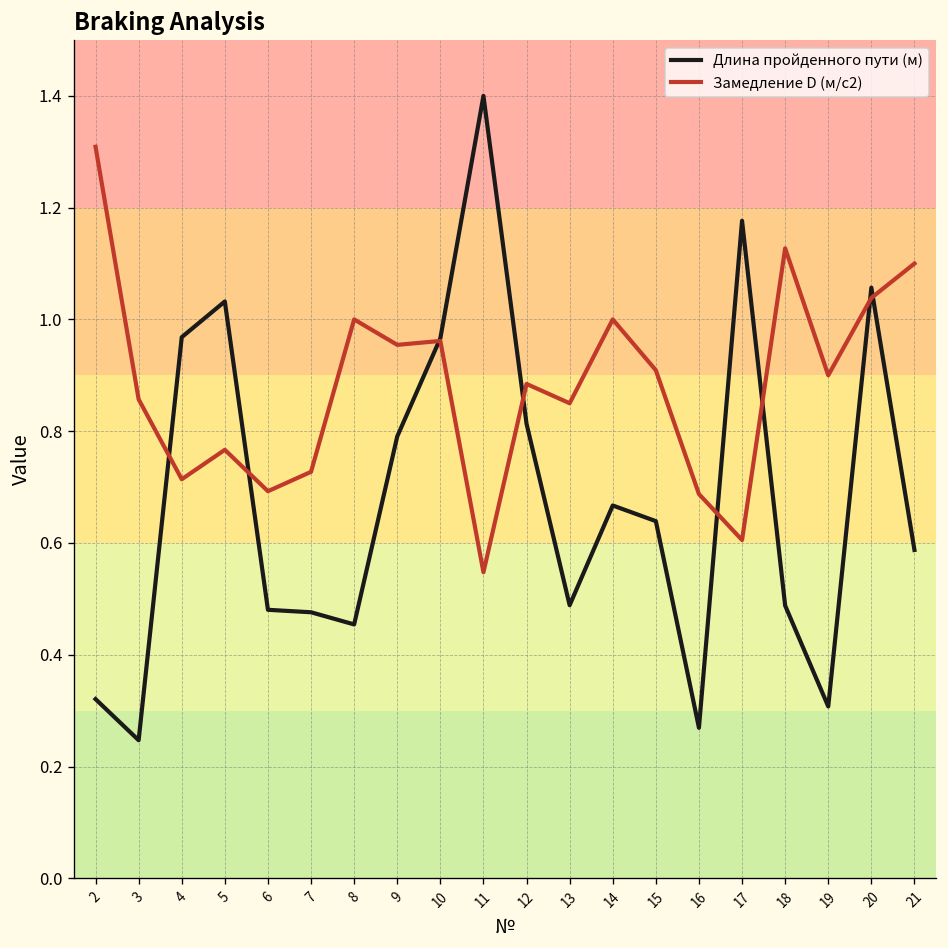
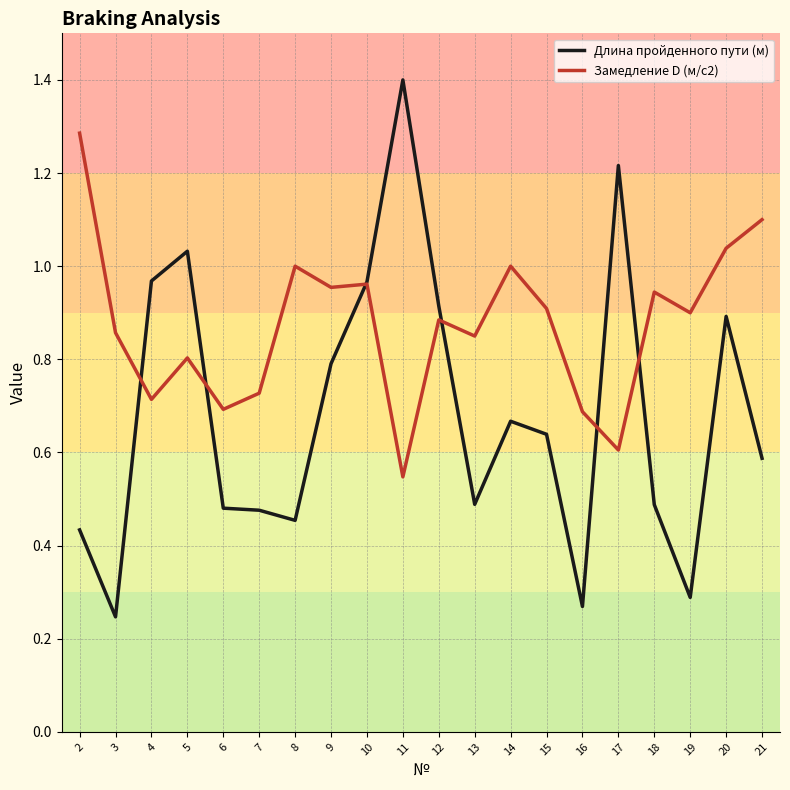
  {
    "Длина пройденного пути (м)": {
-     "2": 0.32,
+     "2": 0.43,
      "3": 0.25,
      "4": 0.97,
      "5": 1.03,
      "6": 0.48,
      "7": 0.48,
      "8": 0.45,
      "9": 0.79,
      "11": 1.40,
-     "12": 0.81,
+     "12": 0.91,
      "13": 0.49,
      "14": 0.67,
      "15": 0.64,
      "16": 0.27,
-     "17": 1.18,
+     "17": 1.22,
      "18": 0.49,
-     "19": 0.31,
-     "20": 1.06,
+     "19": 0.29,
+     "20": 0.89,
      "21": 0.59
    },
    "Замедление D (м/с2)": {
-     "2": 1.31,
+     "2": 1.29,
      "3": 0.86,
      "4": 0.71,
-     "5": 0.77,
+     "5": 0.80,
      "6": 0.69,
      "7": 0.73,
      "8": 1.00,
      "9": 0.95,
      "11": 0.55,
      "12": 0.88,
      "13": 0.85,
      "14": 1.00,
      "15": 0.91,
      "16": 0.69,
      "17": 0.61,
-     "18": 1.13,
+     "18": 0.94,
      "19": 0.90,
      "20": 1.04,
      "21": 1.10
    }
  }
